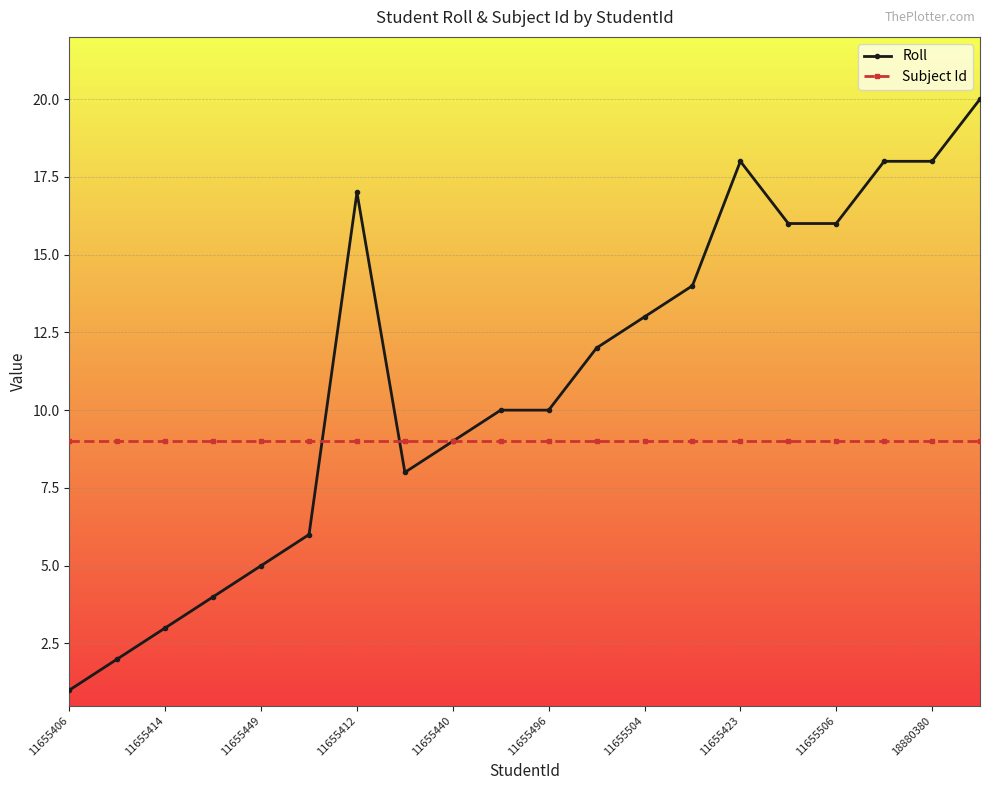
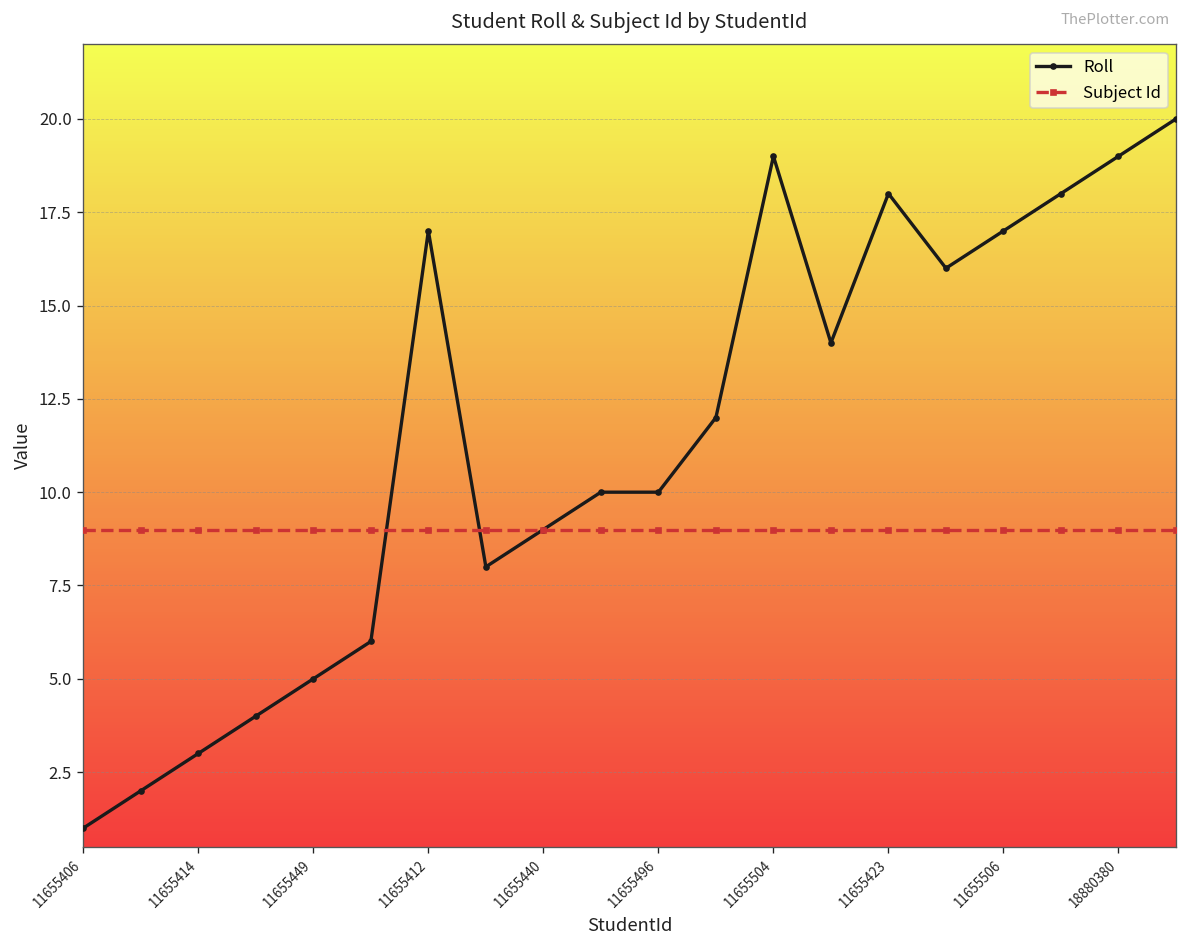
  {
    "Roll": {
      "11655406": 1,
      "11655414": 3,
      "11655449": 5,
      "11655412": 17,
      "11655496": 10,
-     "11655504": 13,
+     "11655504": 19,
      "11655423": 18,
-     "11655506": 16,
-     "18880380": 18
+     "11655506": 17,
+     "18880380": 19
    },
    "Subject Id": {
      "11655406": 9,
      "11655414": 9,
      "11655449": 9,
      "11655412": 9,
      "11655496": 9,
      "11655504": 9,
      "11655423": 9,
      "11655506": 9,
      "18880380": 9
    }
  }
